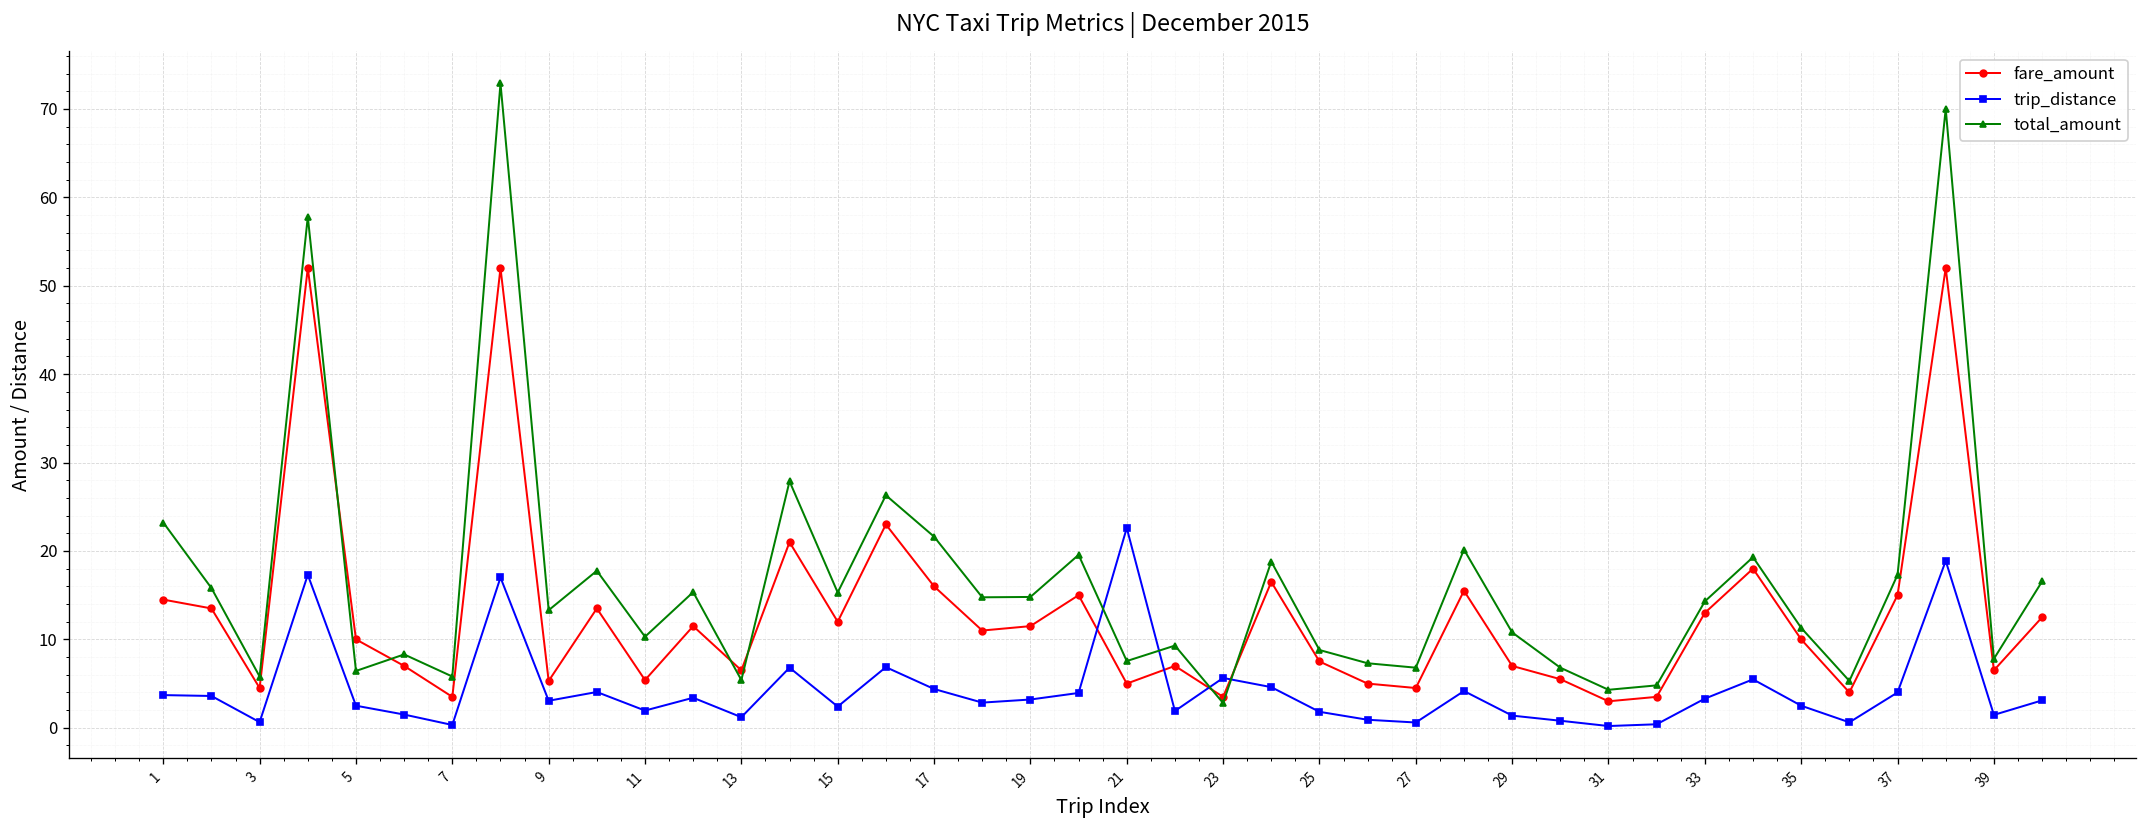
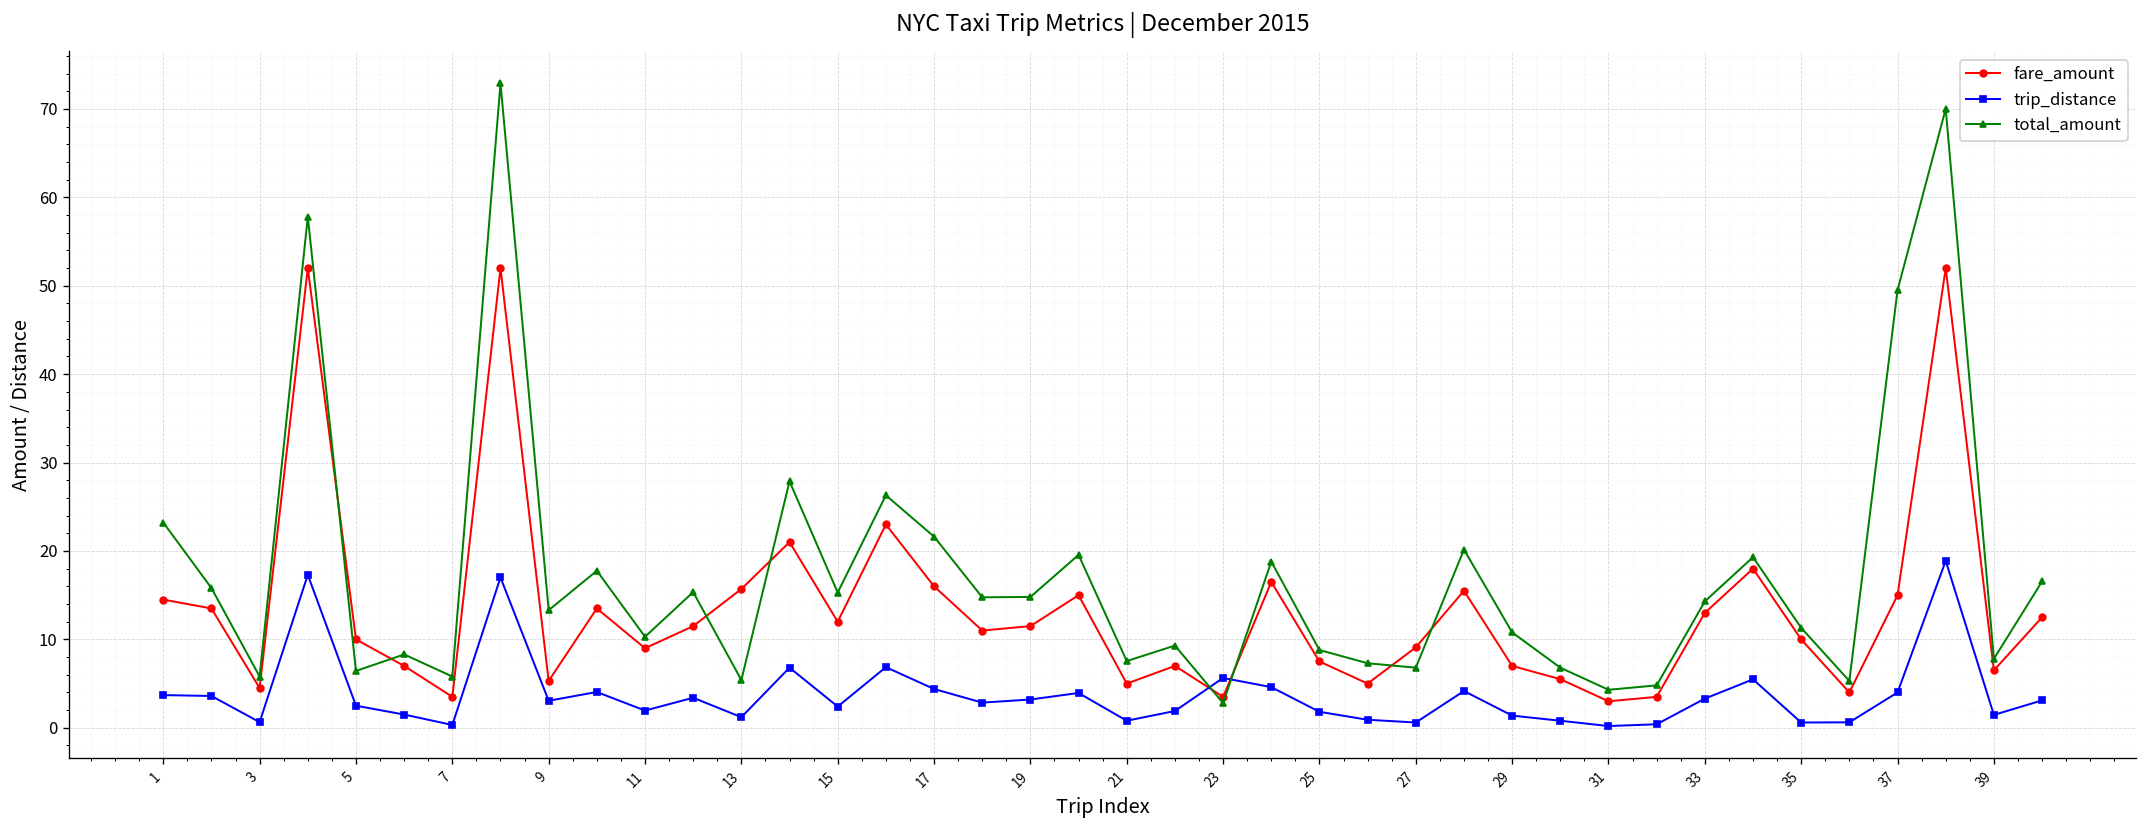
  {
    "fare_amount": {
      "1": 15,
      "3": 5,
      "5": 10,
      "7": 4,
      "9": 5,
-     "11": 5,
-     "13": 7,
+     "11": 9,
+     "13": 16,
      "15": 12,
      "17": 16,
      "19": 12,
      "21": 5,
      "23": 4,
      "25": 8,
-     "27": 5,
+     "27": 9,
      "29": 7,
      "31": 3,
      "33": 13,
      "35": 10,
      "37": 15,
      "39": 7
    },
    "trip_distance": {
      "1": 4,
      "3": 1,
      "5": 3,
      "7": 0,
      "9": 3,
      "11": 2,
      "13": 1,
      "15": 2,
      "17": 4,
      "19": 3,
-     "21": 23,
+     "21": 1,
      "23": 6,
      "25": 2,
      "27": 1,
      "29": 1,
      "31": 0,
      "33": 3,
-     "35": 3,
+     "35": 1,
      "37": 4,
      "39": 1
    },
    "total_amount": {
      "1": 23,
      "3": 6,
      "5": 6,
      "7": 6,
      "9": 13,
      "11": 10,
      "13": 5,
      "15": 15,
      "17": 22,
      "19": 15,
      "21": 8,
      "23": 3,
      "25": 9,
      "27": 7,
      "29": 11,
      "31": 4,
      "33": 14,
      "35": 11,
-     "37": 17,
+     "37": 50,
      "39": 8
    }
  }
